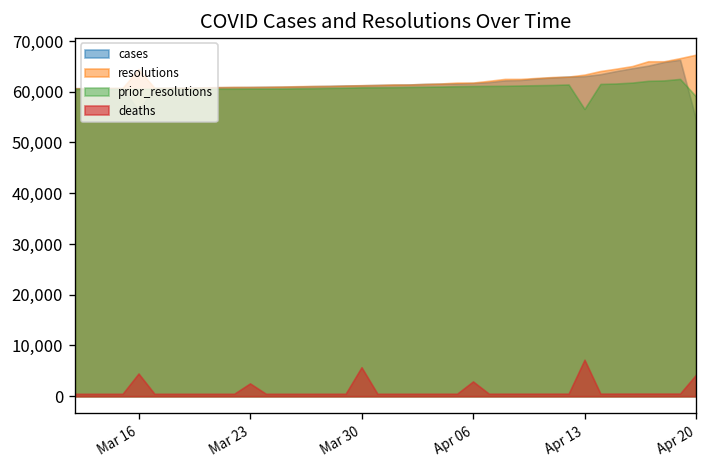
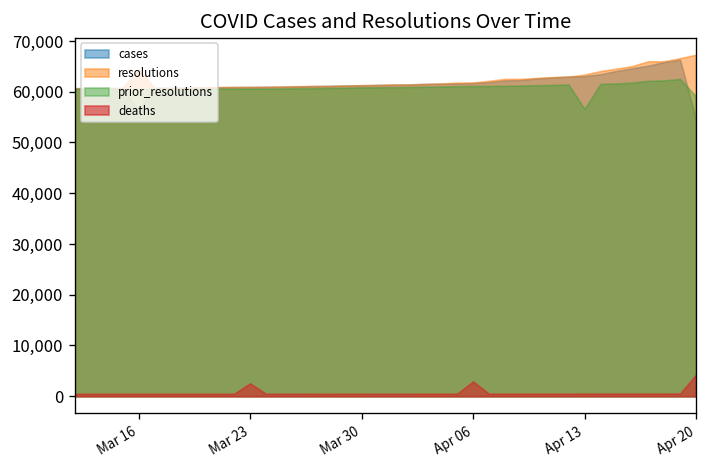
  {
    "cases": {
      "Apr 20": "55,000"
    },
    "resolutions": {
      "Apr 20": "67,000"
    },
    "prior_resolutions": {
      "Apr 13": "57,000",
      "Apr 20": "59,000"
    },
    "deaths": {
-     "Mar 16": "4,000",
+     "Mar 16": "0",
      "Mar 23": "3,000",
-     "Mar 30": "6,000",
+     "Mar 30": "0",
      "Apr 06": "3,000",
-     "Apr 13": "7,000",
+     "Apr 13": "1,000",
      "Apr 20": "4,000"
    }
  }
